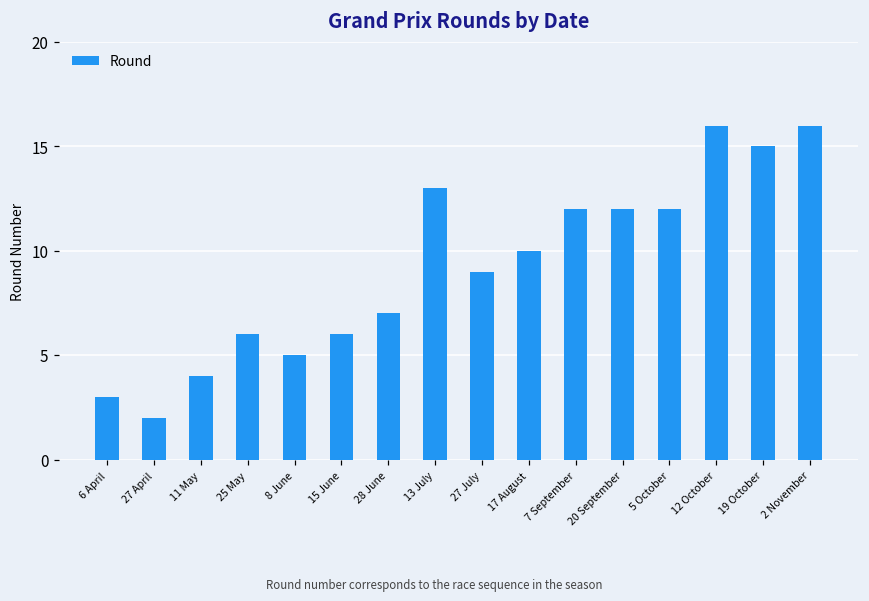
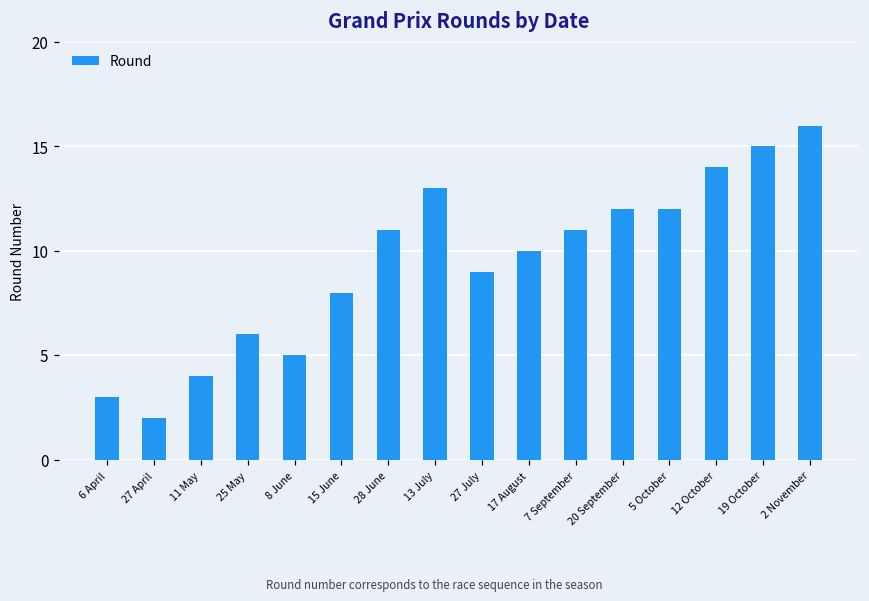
  {
    "6 April": 3,
    "27 April": 2,
    "11 May": 4,
    "25 May": 6,
    "8 June": 5,
-   "15 June": 6,
-   "28 June": 7,
+   "15 June": 8,
+   "28 June": 11,
    "13 July": 13,
    "27 July": 9,
    "17 August": 10,
-   "7 September": 12,
+   "7 September": 11,
    "20 September": 12,
    "5 October": 12,
-   "12 October": 16,
+   "12 October": 14,
    "19 October": 15,
    "2 November": 16
  }
